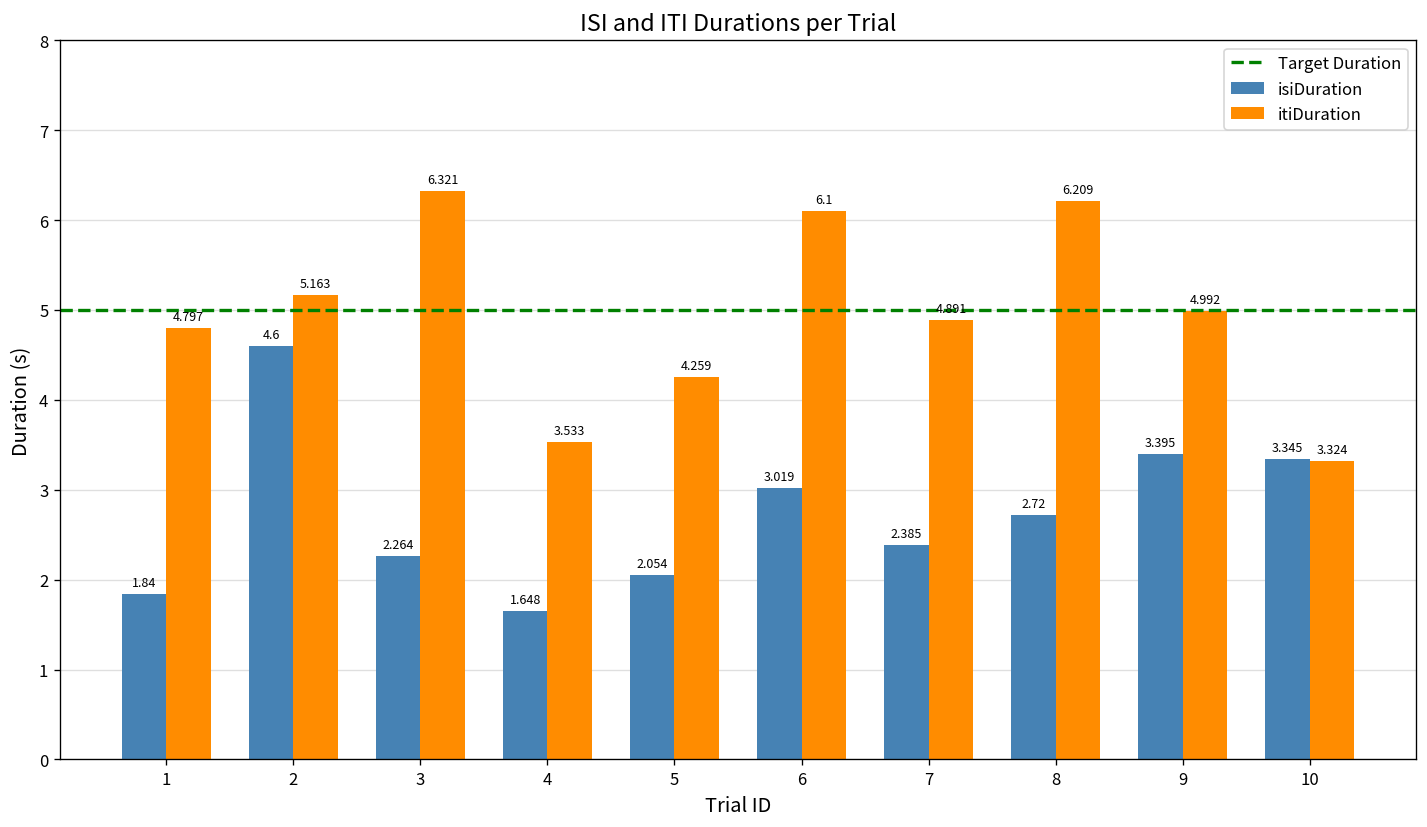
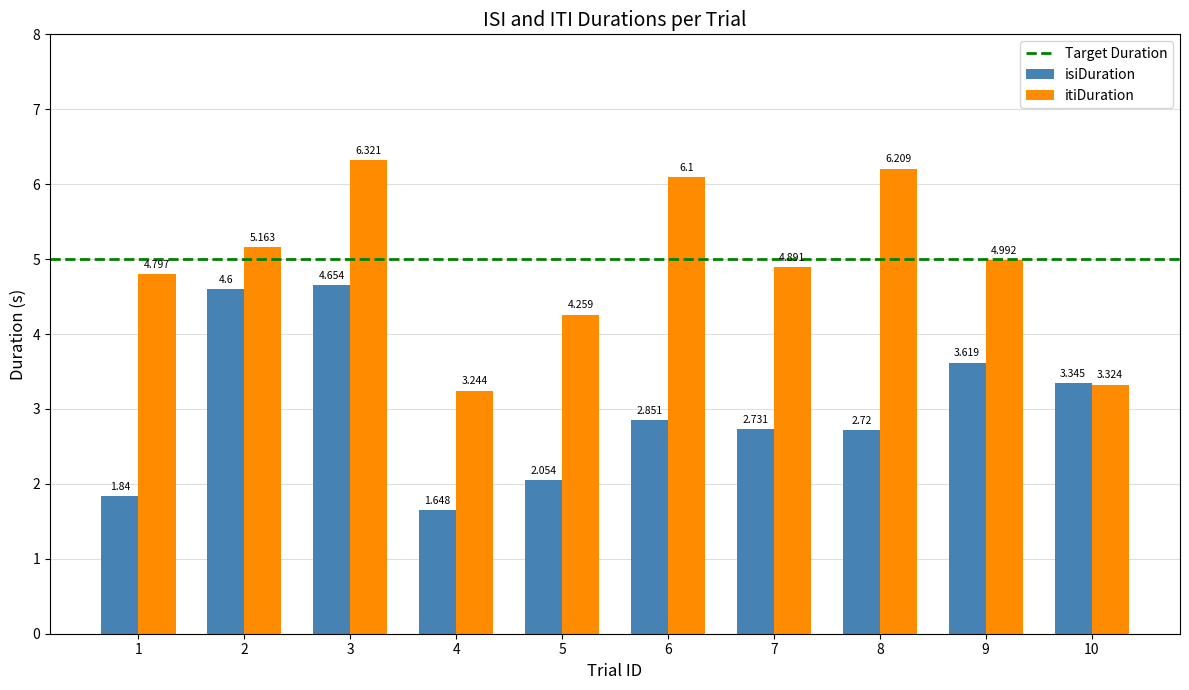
  {
    "isiDuration": {
      "1": 1.84,
      "2": 4.6,
-     "3": 2.264,
+     "3": 4.654,
      "4": 1.648,
      "5": 2.054,
-     "6": 3.019,
-     "7": 2.385,
+     "6": 2.851,
+     "7": 2.731,
      "8": 2.72,
-     "9": 3.395,
+     "9": 3.619,
      "10": 3.345
    },
    "itiDuration": {
      "1": 4.797,
      "2": 5.163,
      "3": 6.321,
-     "4": 3.533,
+     "4": 3.244,
      "5": 4.259,
      "6": 6.1,
      "7": 4.891,
      "8": 6.209,
      "9": 4.992,
      "10": 3.324
    }
  }
